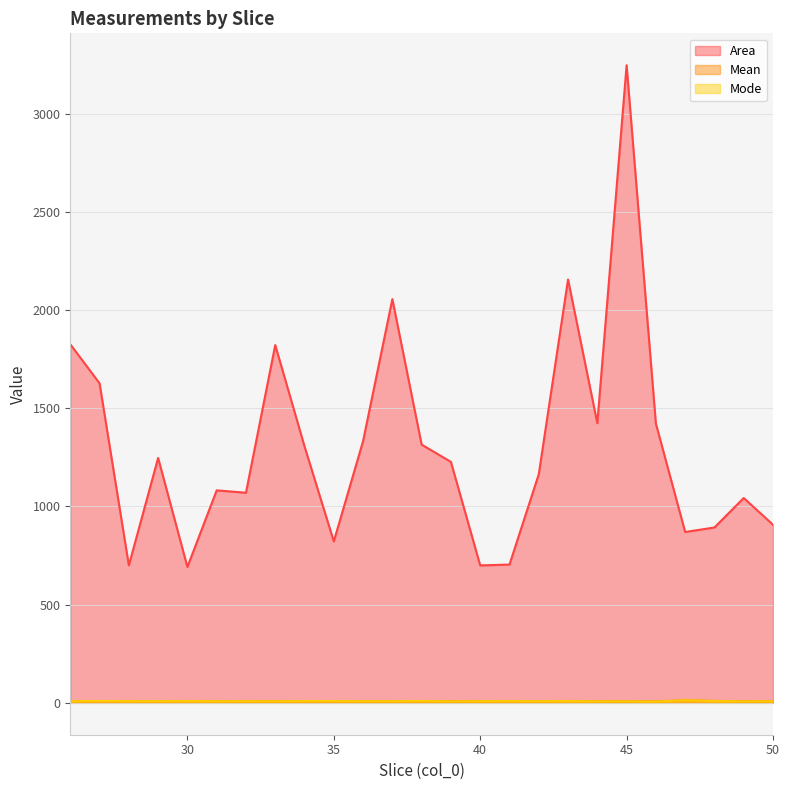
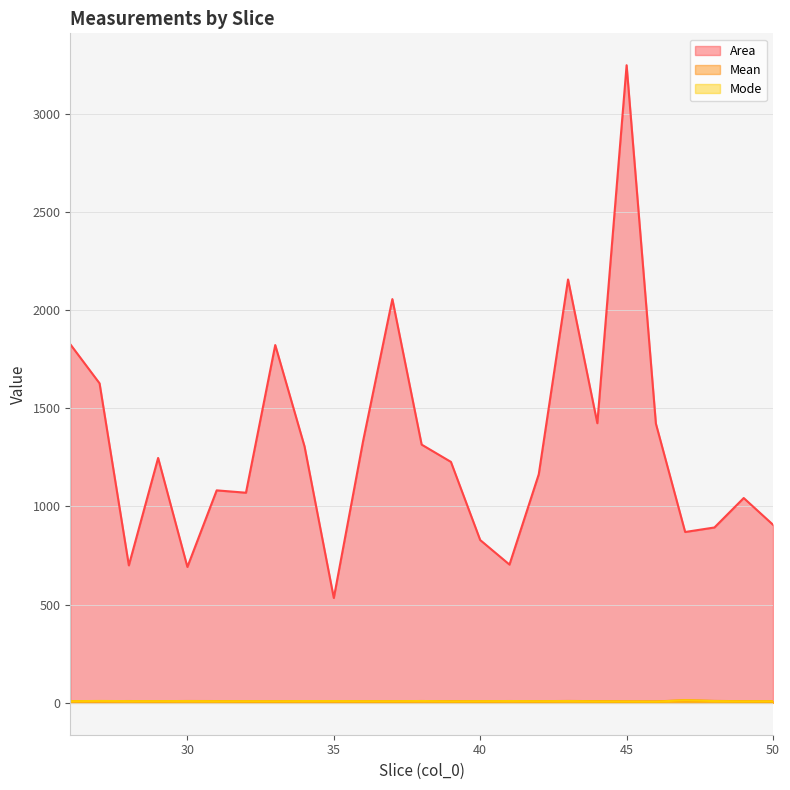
  {
    "Area": {
      "30": 690,
-     "35": 820,
-     "40": 700,
+     "35": 530,
+     "40": 830,
      "45": 3250,
      "50": 910
    }
  }
